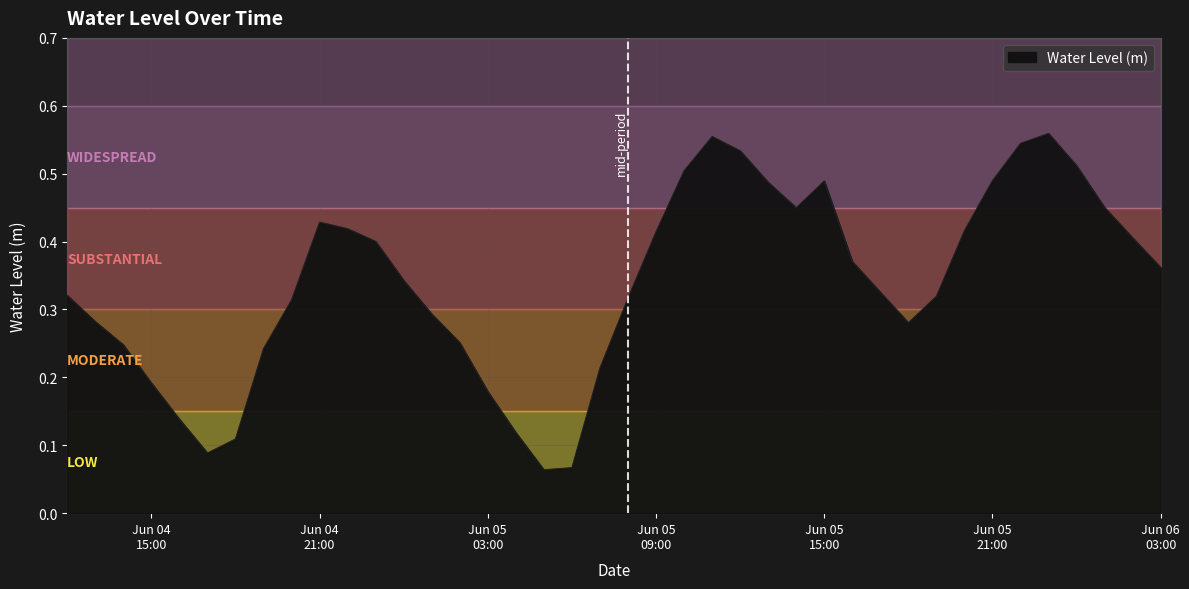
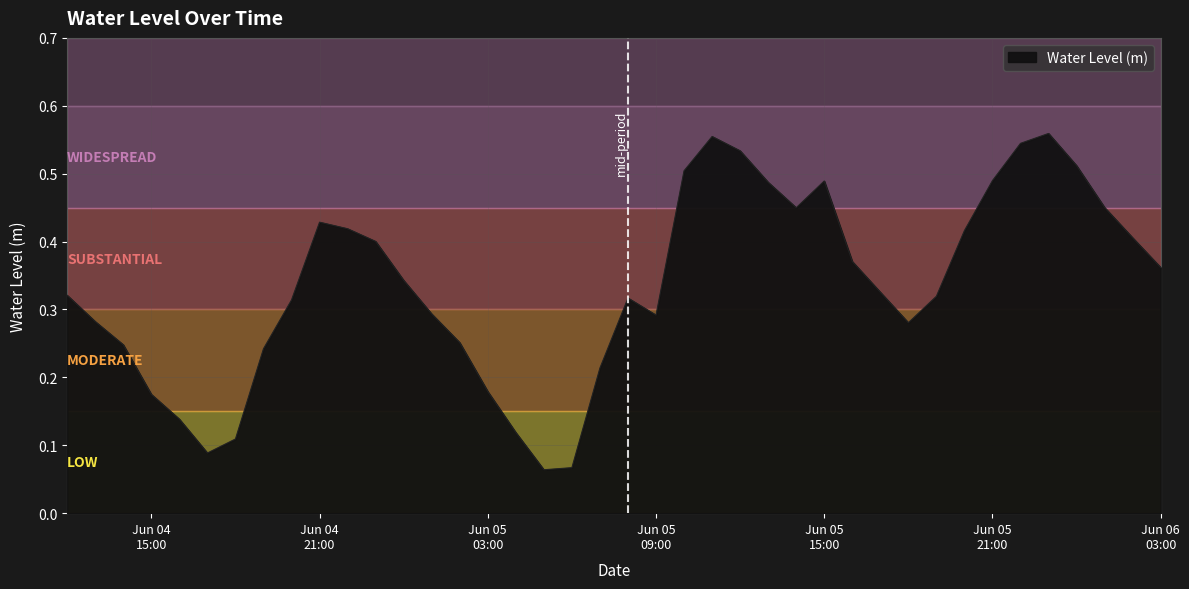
  {
-   "Jun 04 15:00": 0.19,
+   "Jun 04 15:00": 0.17,
    "Jun 04 21:00": 0.43,
    "Jun 05 03:00": 0.18,
-   "Jun 05 09:00": 0.41,
+   "Jun 05 09:00": 0.29,
    "Jun 05 15:00": 0.49,
    "Jun 05 21:00": 0.49,
    "Jun 06 03:00": 0.36
  }
